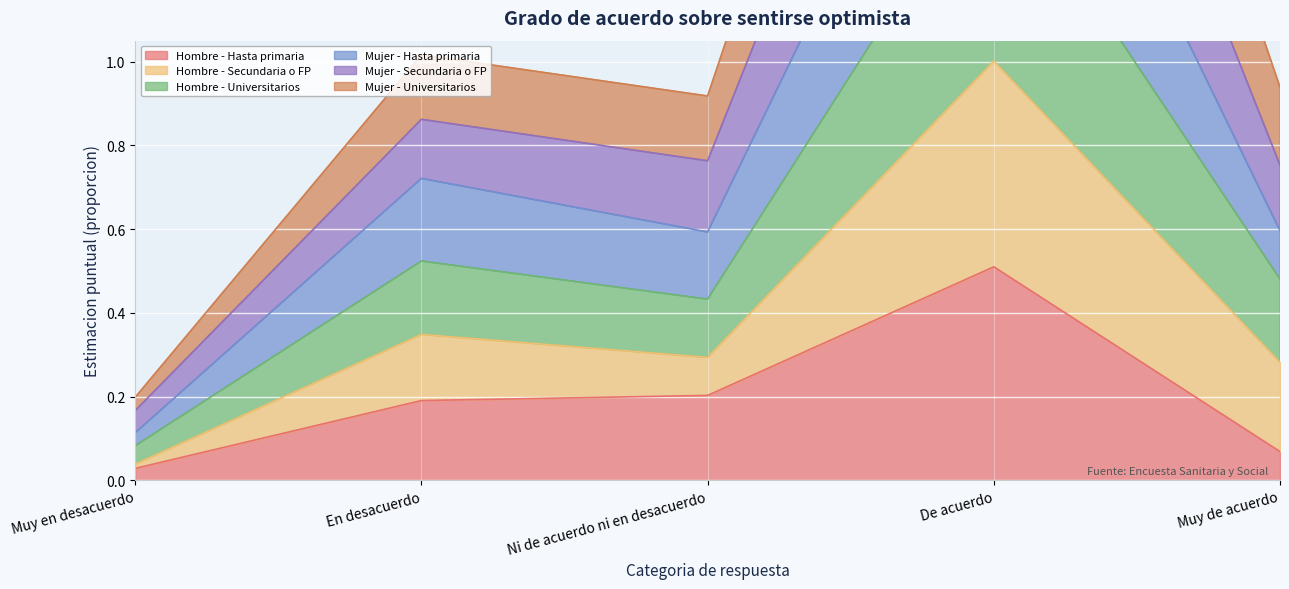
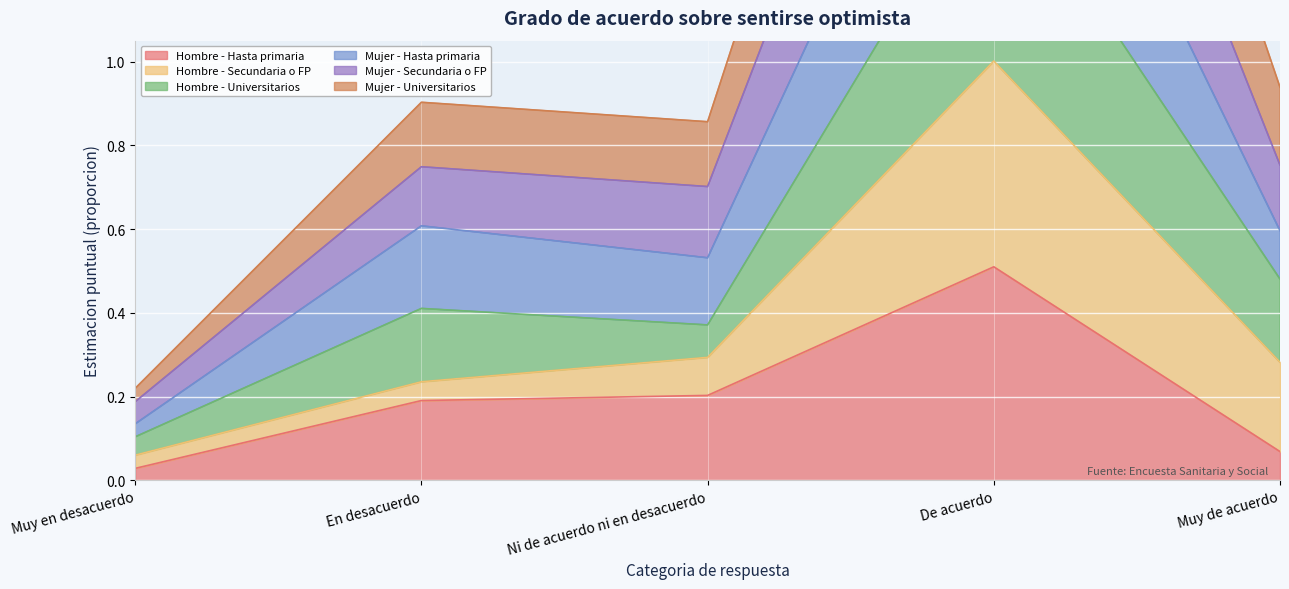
  {
    "Hombre - Secundaria o FP": {
-     "Muy en desacuerdo": 0.01,
-     "En desacuerdo": 0.16,
+     "Muy en desacuerdo": 0.03,
+     "En desacuerdo": 0.04,
      "Ni de acuerdo ni en desacuerdo": 0.09,
      "De acuerdo": 0.49,
      "Muy de acuerdo": 0.21
    },
    "Hombre - Universitarios": {
      "Muy en desacuerdo": 0.04,
      "En desacuerdo": 0.18,
-     "Ni de acuerdo ni en desacuerdo": 0.14,
+     "Ni de acuerdo ni en desacuerdo": 0.08,
      "Muy de acuerdo": 0.20
    }
  }
